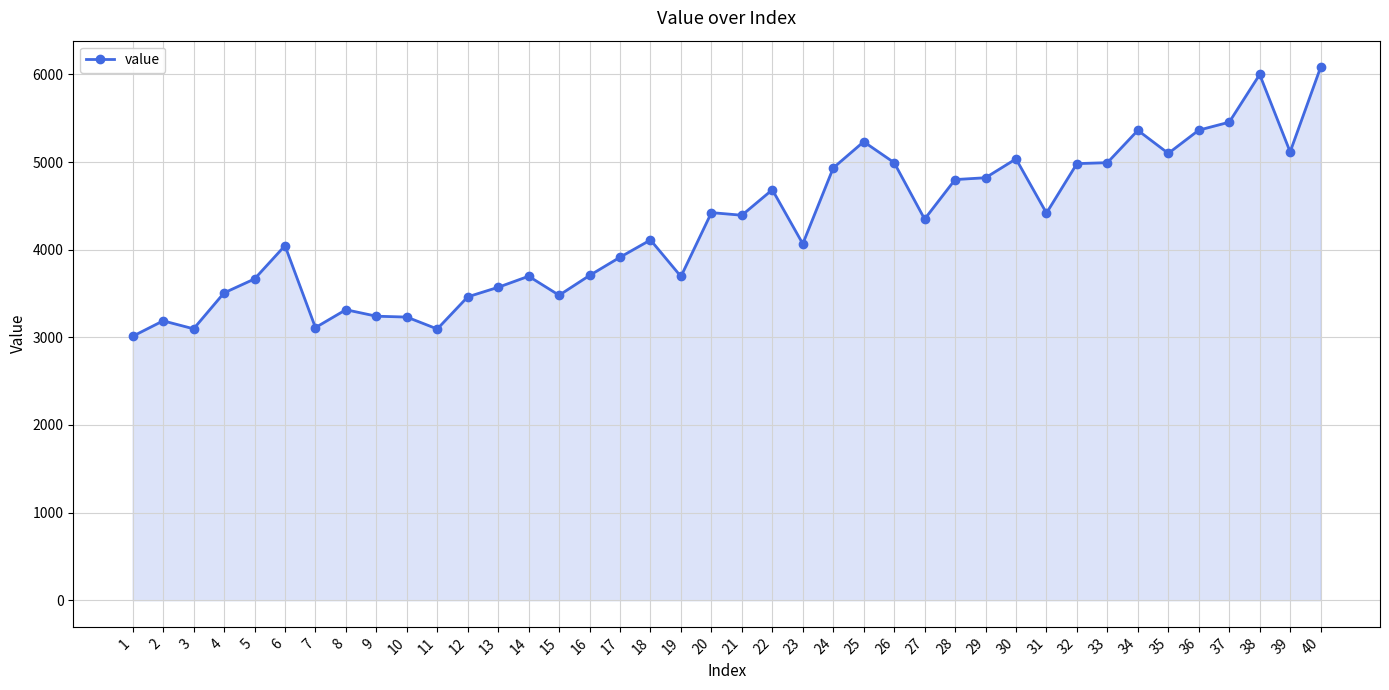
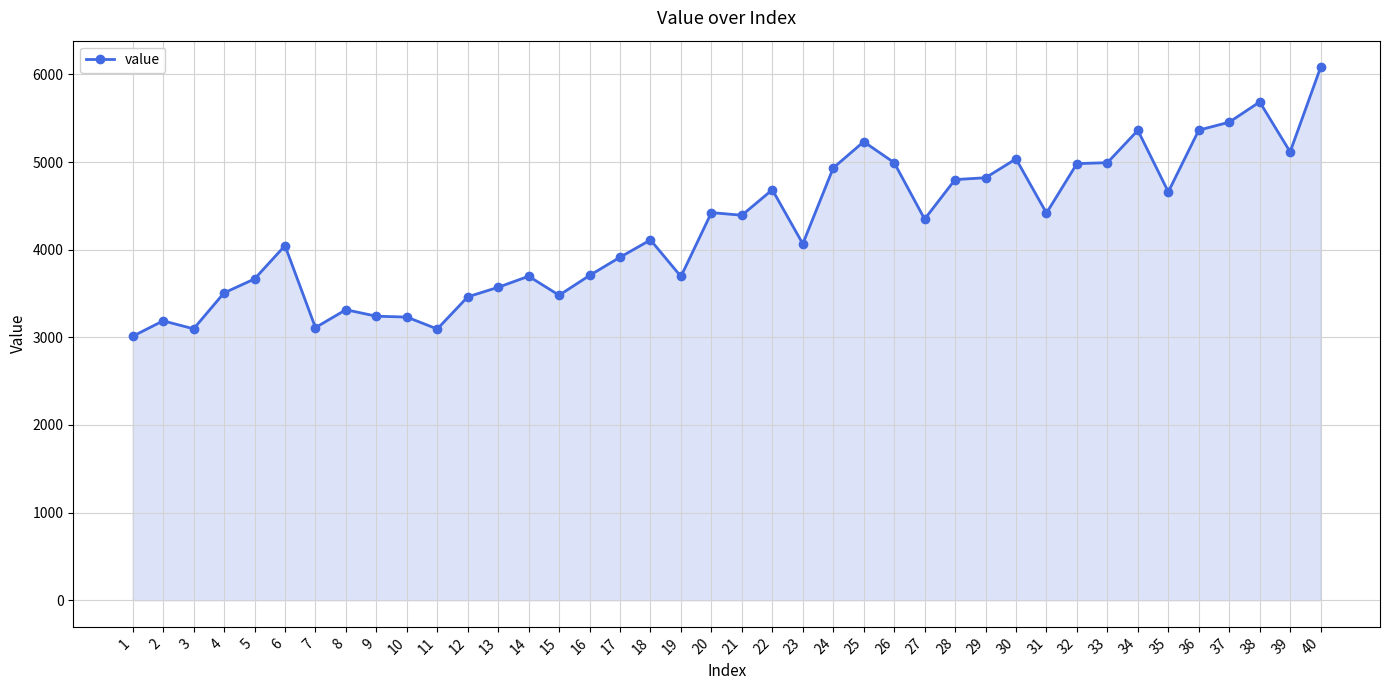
  {
    "1": 3000,
    "2": 3200,
    "3": 3100,
    "4": 3500,
    "5": 3700,
    "6": 4000,
    "7": 3100,
    "8": 3300,
    "9": 3200,
    "10": 3200,
    "11": 3100,
    "12": 3500,
    "13": 3600,
    "14": 3700,
    "15": 3500,
    "16": 3700,
    "17": 3900,
    "18": 4100,
    "19": 3700,
    "20": 4400,
    "21": 4400,
    "22": 4700,
    "23": 4100,
    "24": 4900,
    "25": 5200,
    "26": 5000,
    "27": 4300,
    "28": 4800,
    "29": 4800,
    "30": 5000,
    "31": 4400,
    "32": 5000,
    "33": 5000,
    "34": 5400,
-   "35": 5100,
+   "35": 4700,
    "36": 5400,
    "37": 5500,
-   "38": 6000,
+   "38": 5700,
    "39": 5100,
    "40": 6100
  }
